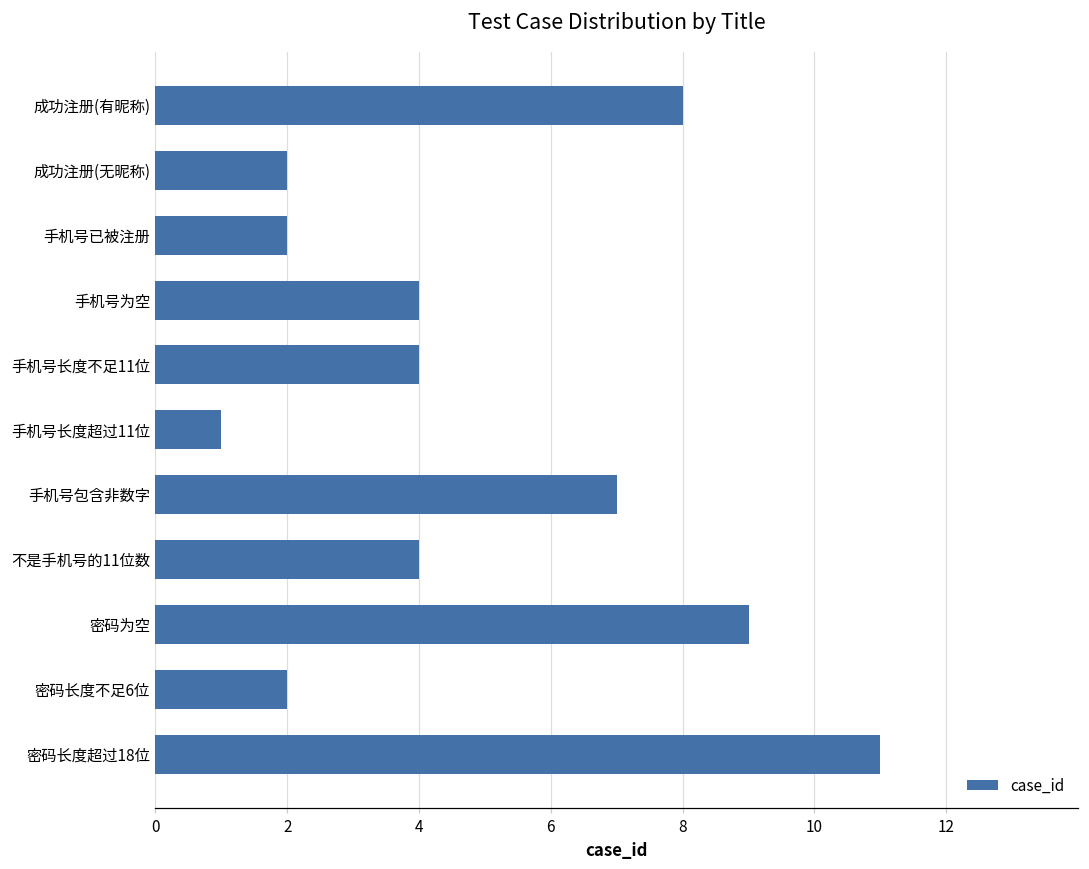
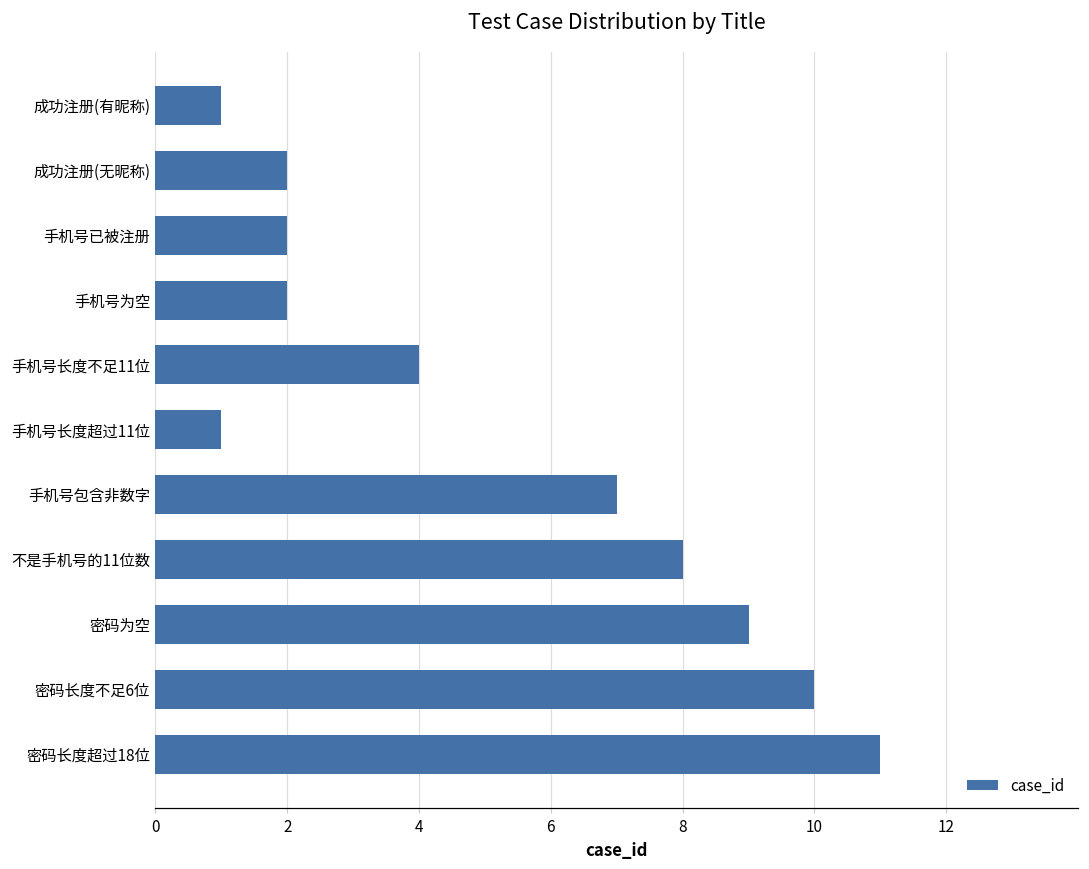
  {
-   "成功注册(有昵称)": 8,
+   "成功注册(有昵称)": 1,
    "成功注册(无昵称)": 2,
    "手机号已被注册": 2,
-   "手机号为空": 4,
+   "手机号为空": 2,
    "手机号长度不足11位": 4,
    "手机号长度超过11位": 1,
    "手机号包含非数字": 7,
-   "不是手机号的11位数": 4,
+   "不是手机号的11位数": 8,
    "密码为空": 9,
-   "密码长度不足6位": 2,
+   "密码长度不足6位": 10,
    "密码长度超过18位": 11
  }
